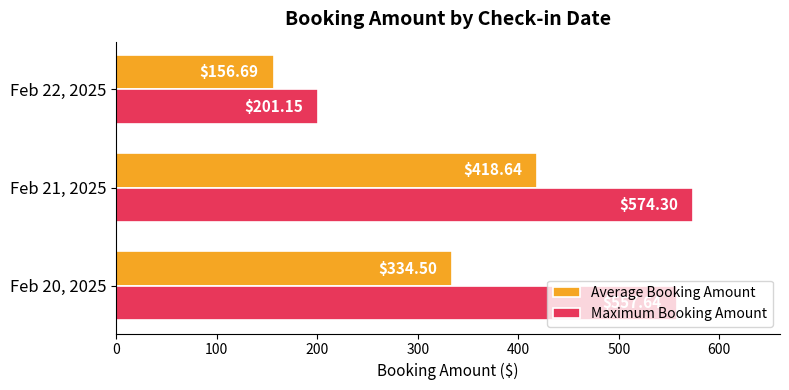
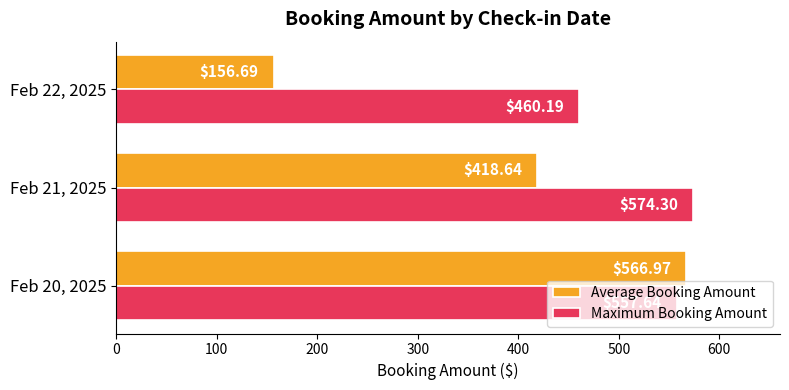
  {
    "Average Booking Amount": {
      "Feb 22, 2025": "$156.69",
      "Feb 21, 2025": "$418.64",
-     "Feb 20, 2025": "$334.50"
+     "Feb 20, 2025": "$566.97"
    },
    "Maximum Booking Amount": {
-     "Feb 22, 2025": "$201.15",
+     "Feb 22, 2025": "$460.19",
      "Feb 21, 2025": "$574.30"
    }
  }
